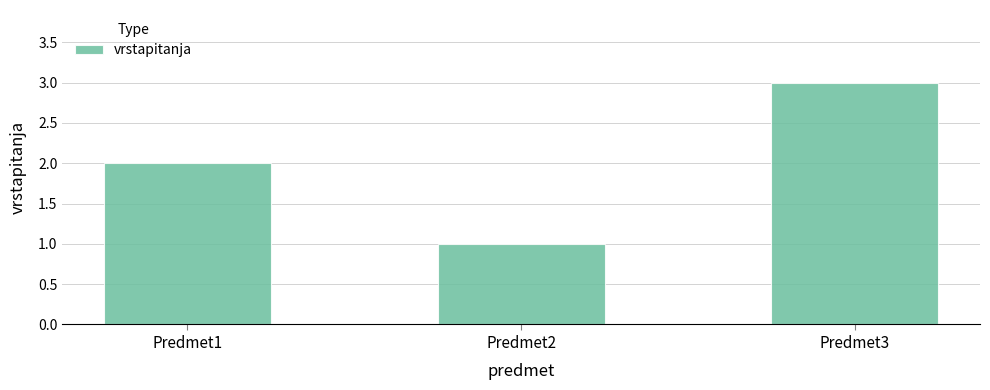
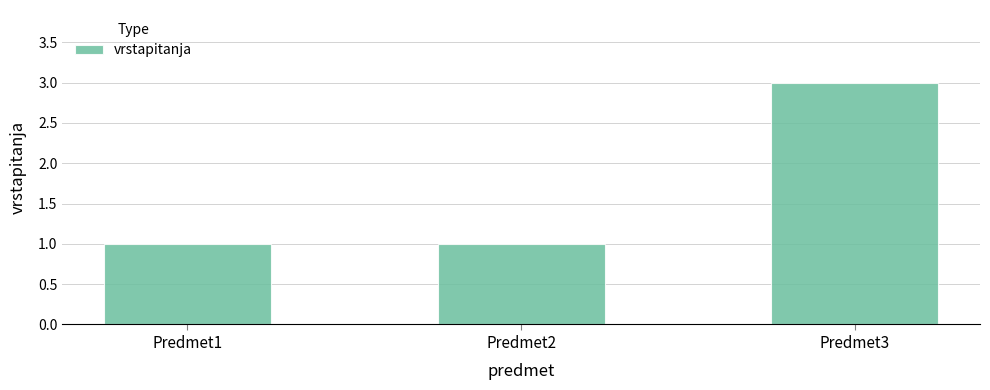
  {
-   "Predmet1": 2,
+   "Predmet1": 1,
    "Predmet2": 1,
    "Predmet3": 3
  }
